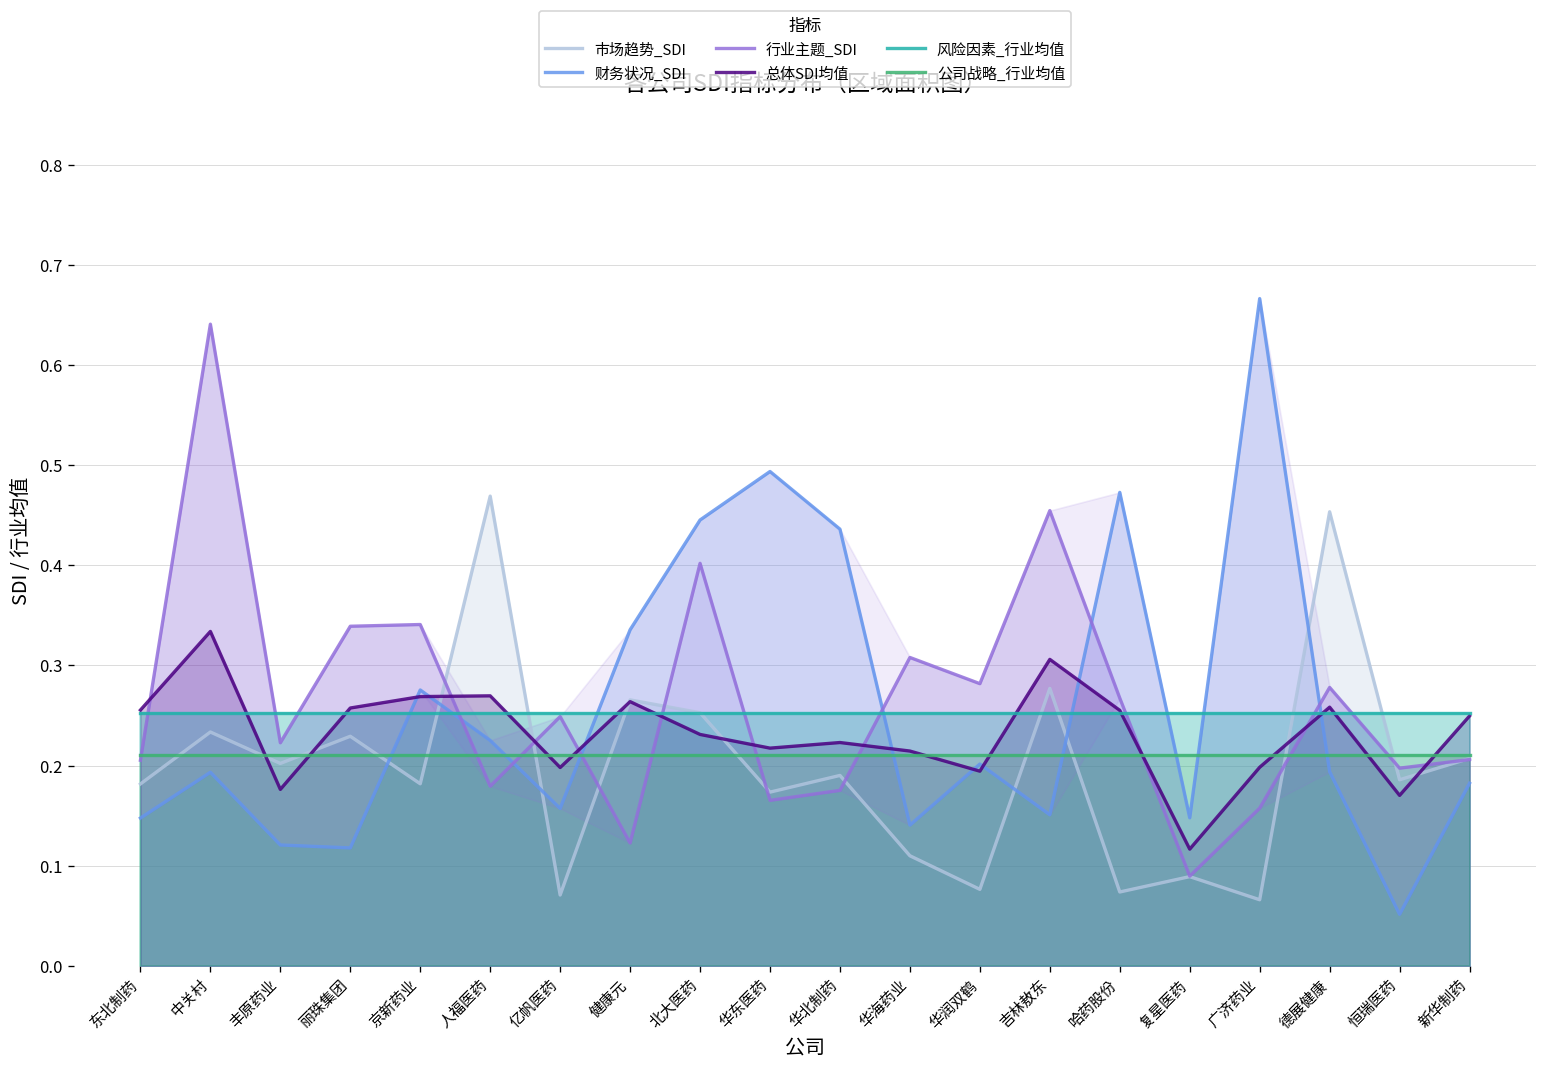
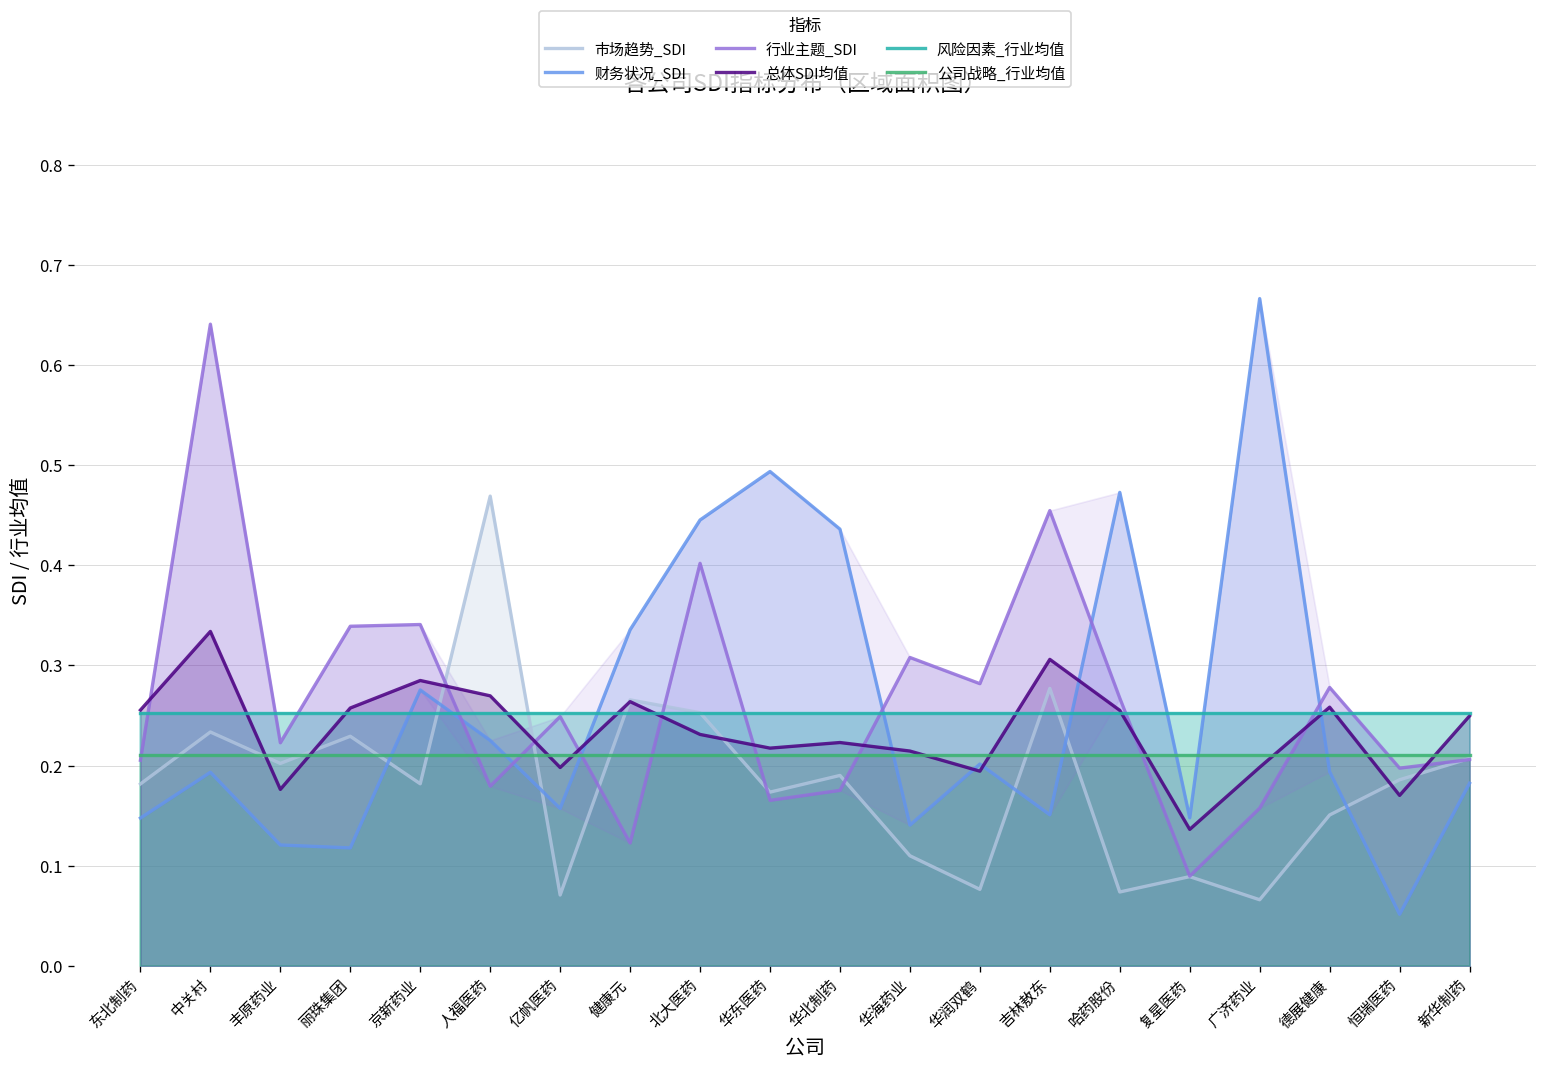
  {
    "市场趋势_SDI": {
      "东北制药": 0.18,
      "中关村": 0.23,
      "丰原药业": 0.20,
      "丽珠集团": 0.23,
      "京新药业": 0.18,
      "人福医药": 0.47,
      "亿帆医药": 0.07,
      "华东医药": 0.17,
      "华北制药": 0.19,
      "华海药业": 0.11,
      "华润双鹤": 0.08,
      "吉林敖东": 0.28,
      "哈药股份": 0.07,
      "广济药业": 0.07,
-     "德展健康": 0.45,
+     "德展健康": 0.15,
      "恒瑞医药": 0.19
    },
    "财务状况_SDI": {
      "东北制药": 0.15,
      "中关村": 0.19,
      "丰原药业": 0.12,
      "丽珠集团": 0.12,
      "京新药业": 0.28,
      "亿帆医药": 0.16,
      "华海药业": 0.14,
      "华润双鹤": 0.20,
      "吉林敖东": 0.15,
      "德展健康": 0.19,
      "恒瑞医药": 0.05,
      "新华制药": 0.18
    },
    "总体SDI均值": {
      "中关村": 0.33,
      "丰原药业": 0.18,
      "丽珠集团": 0.26,
-     "京新药业": 0.27,
+     "京新药业": 0.28,
      "人福医药": 0.27,
      "亿帆医药": 0.20,
      "北大医药": 0.23,
      "华东医药": 0.22,
      "华北制药": 0.22,
      "华海药业": 0.21,
      "华润双鹤": 0.19,
      "吉林敖东": 0.31,
-     "复星医药": 0.12,
+     "复星医药": 0.14,
      "广济药业": 0.20,
      "德展健康": 0.26,
      "恒瑞医药": 0.17,
      "新华制药": 0.25
    },
    "风险因素_行业均值": {
      "中关村": 0.25,
      "丰原药业": 0.25,
      "丽珠集团": 0.25,
      "京新药业": 0.25,
      "人福医药": 0.25,
      "亿帆医药": 0.25,
      "健康元": 0.25,
      "华东医药": 0.25,
      "华北制药": 0.25,
      "华海药业": 0.25,
      "华润双鹤": 0.25,
      "吉林敖东": 0.25,
      "复星医药": 0.25,
      "广济药业": 0.25,
      "德展健康": 0.25,
      "恒瑞医药": 0.25,
      "新华制药": 0.25
    },
    "公司战略_行业均值": {
      "东北制药": 0.21,
      "中关村": 0.21,
      "丰原药业": 0.21,
      "丽珠集团": 0.21,
      "京新药业": 0.21,
      "人福医药": 0.21,
      "亿帆医药": 0.21,
      "健康元": 0.21,
      "北大医药": 0.21,
      "华东医药": 0.21,
      "华北制药": 0.21,
      "华海药业": 0.21,
      "华润双鹤": 0.21,
      "吉林敖东": 0.21,
      "哈药股份": 0.21,
      "复星医药": 0.21,
      "广济药业": 0.21,
      "德展健康": 0.21,
      "恒瑞医药": 0.21
    }
  }
